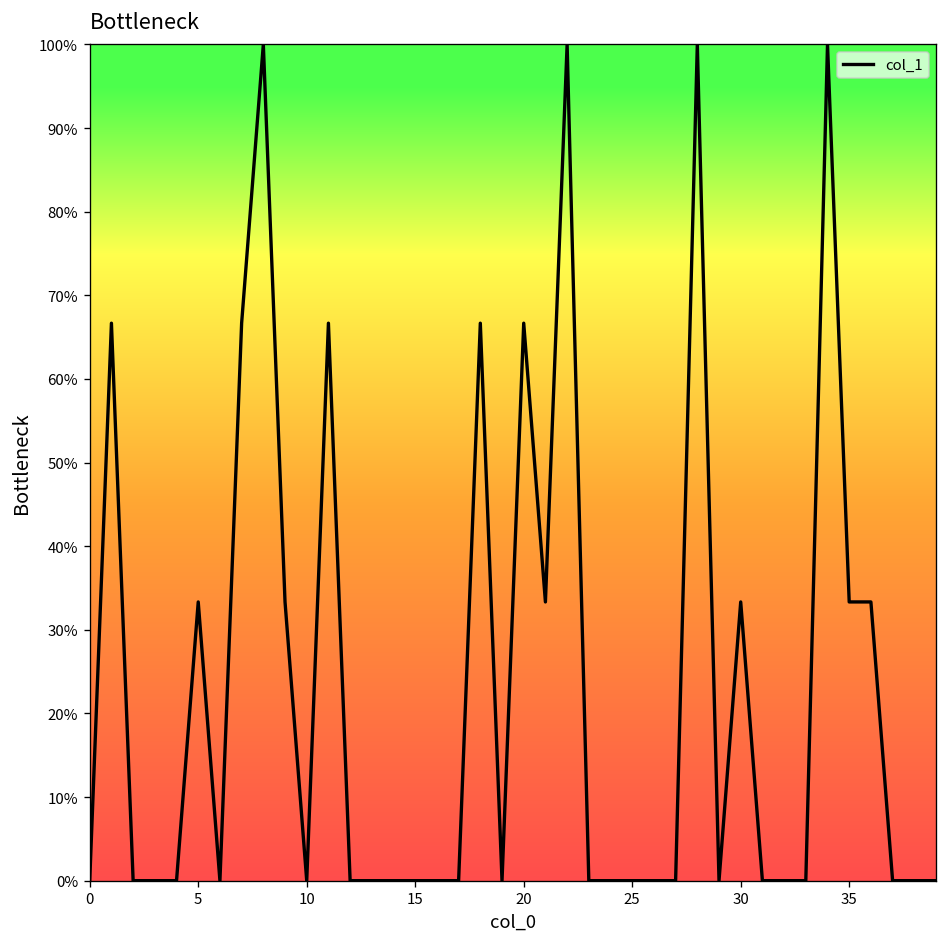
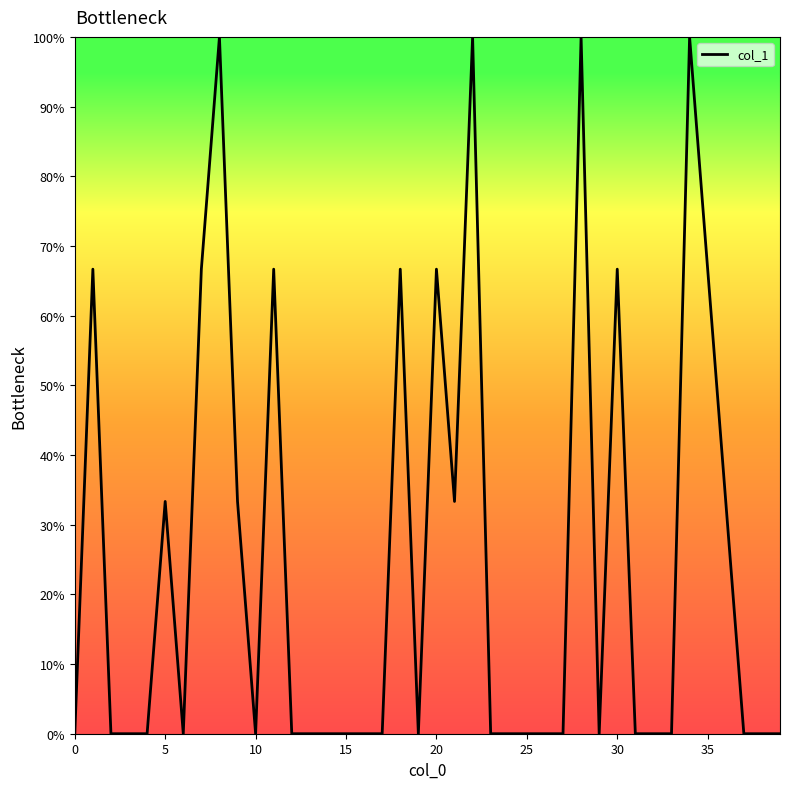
  {
    "0": "0%",
    "5": "33%",
    "10": "0%",
    "15": "0%",
    "20": "67%",
    "25": "0%",
-   "30": "33%",
-   "35": "33%"
+   "30": "67%",
+   "35": "67%"
  }
